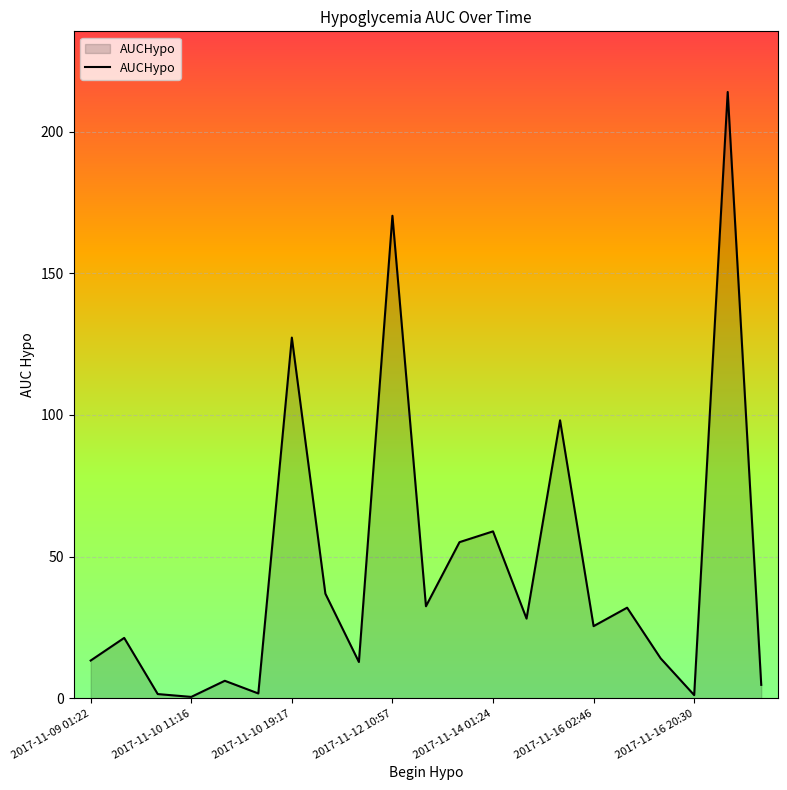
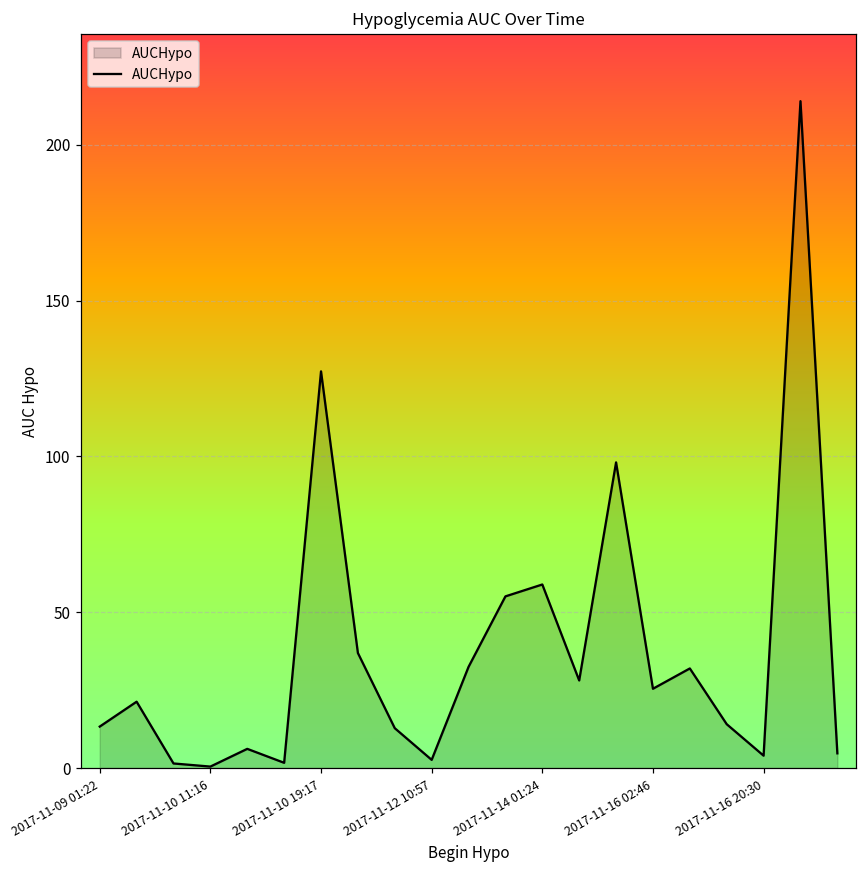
  {
    "2017-11-09 01:22": 13,
    "2017-11-10 11:16": 1,
    "2017-11-10 19:17": 127,
-   "2017-11-12 10:57": 170,
+   "2017-11-12 10:57": 3,
    "2017-11-14 01:24": 59,
    "2017-11-16 02:46": 25,
-   "2017-11-16 20:30": 1
+   "2017-11-16 20:30": 4
  }
